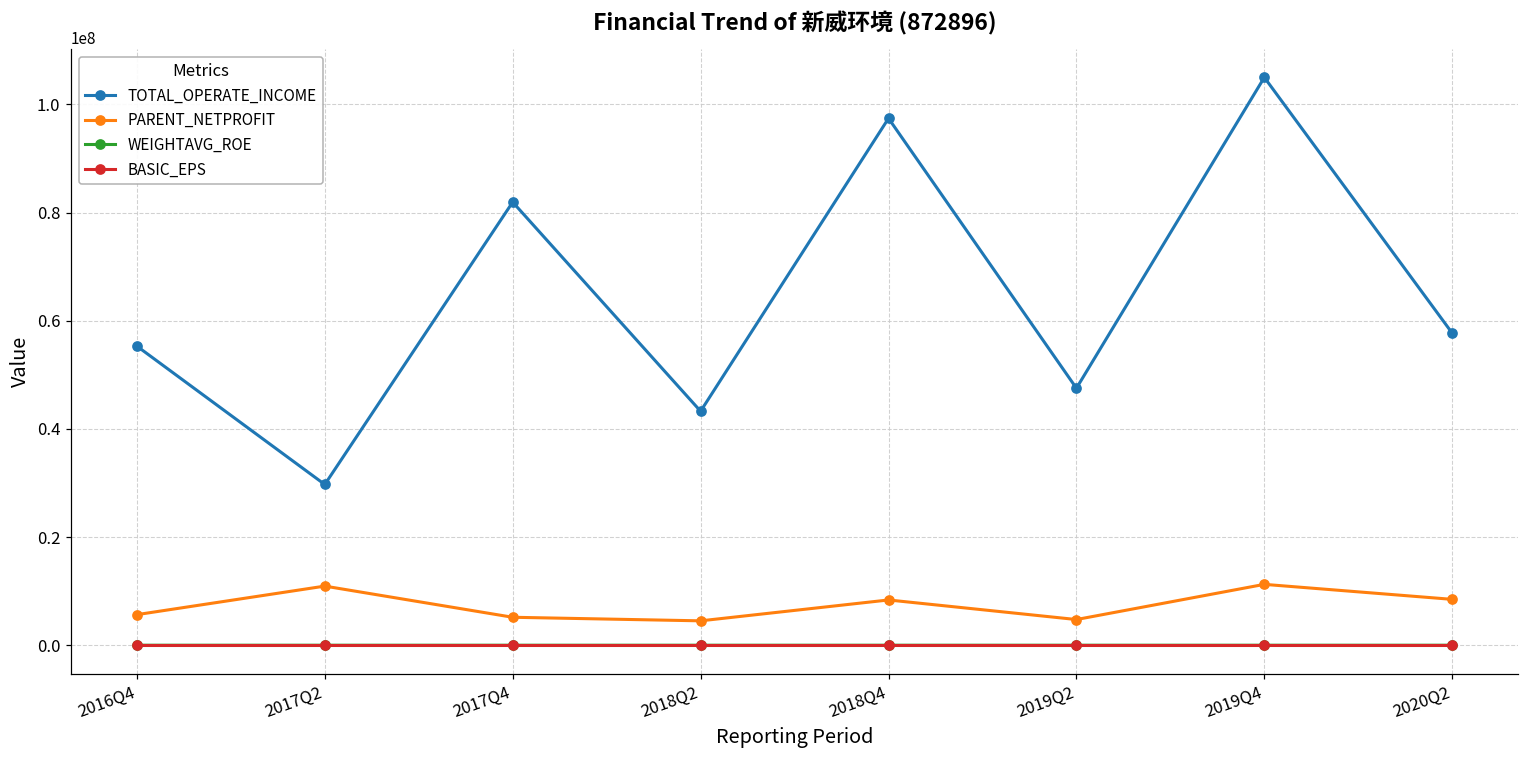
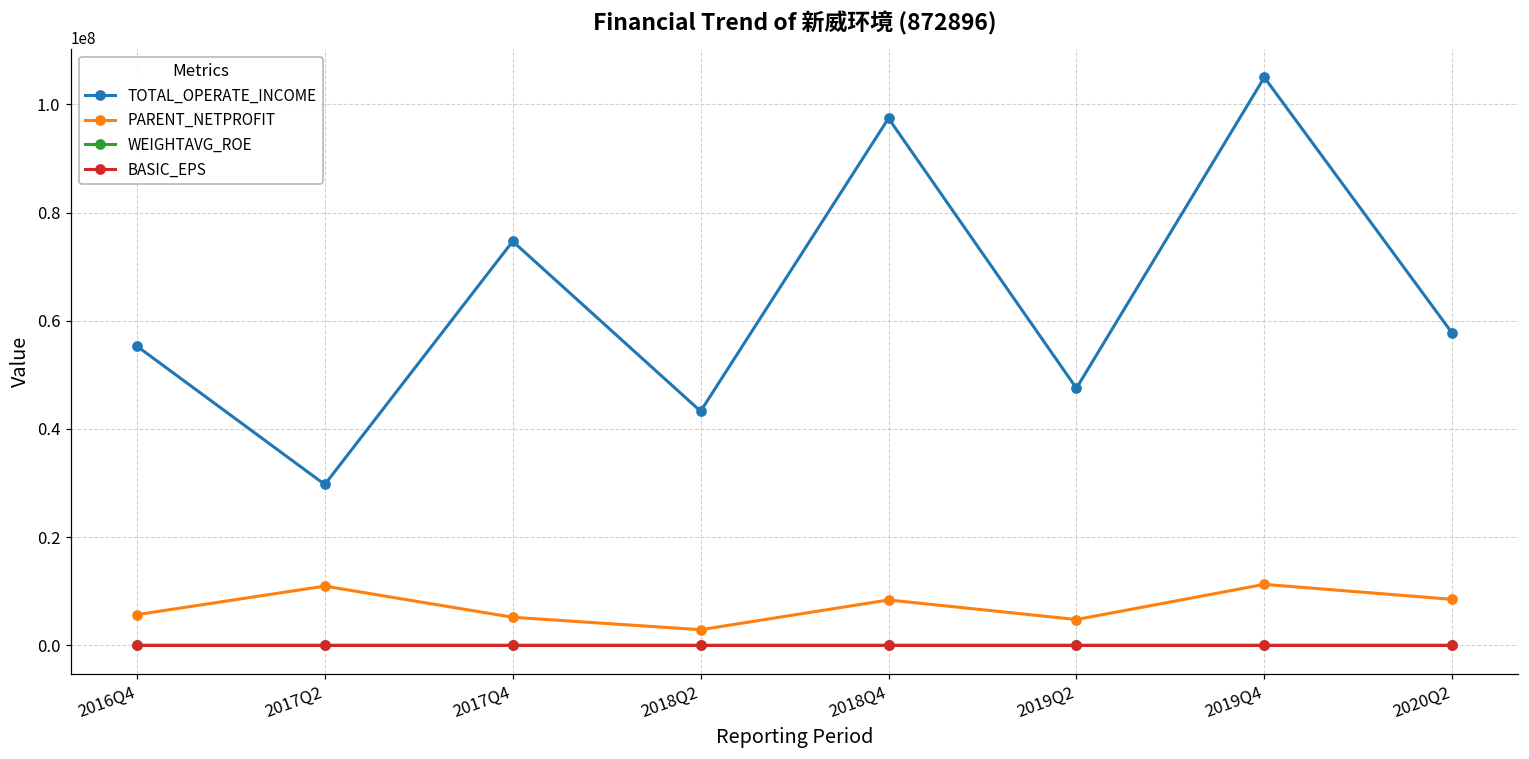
  {
    "TOTAL_OPERATE_INCOME": {
      "2016Q4": 55000000,
      "2017Q2": 30000000,
-     "2017Q4": 82000000,
+     "2017Q4": 75000000,
      "2018Q2": 43000000,
      "2018Q4": 97000000,
      "2019Q2": 48000000,
      "2019Q4": 105000000,
      "2020Q2": 58000000
    },
    "PARENT_NETPROFIT": {
      "2016Q4": 6000000,
      "2017Q2": 11000000,
      "2017Q4": 5000000,
-     "2018Q2": 5000000,
+     "2018Q2": 3000000,
      "2018Q4": 8000000,
      "2019Q2": 5000000,
      "2019Q4": 11000000,
      "2020Q2": 8000000
    },
    "BASIC_EPS": {
      "2016Q4": 0,
      "2017Q2": 0,
      "2017Q4": 0,
      "2018Q2": 0,
      "2018Q4": 0,
      "2019Q2": 0,
      "2019Q4": 0,
      "2020Q2": 0
    }
  }
